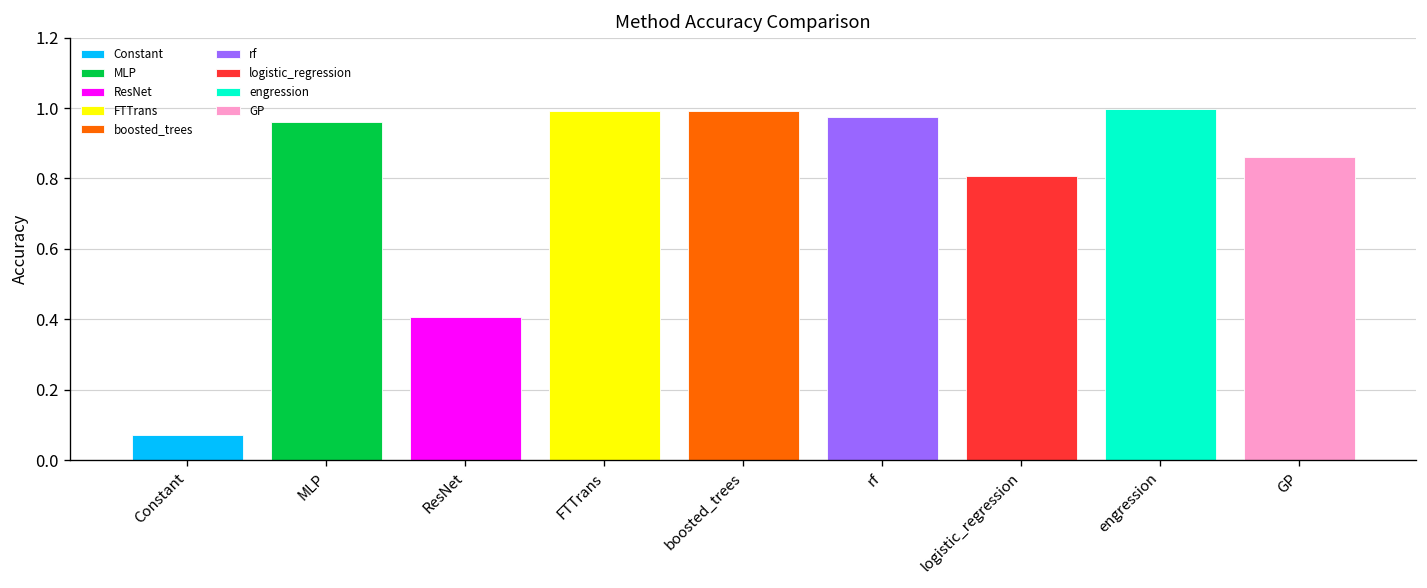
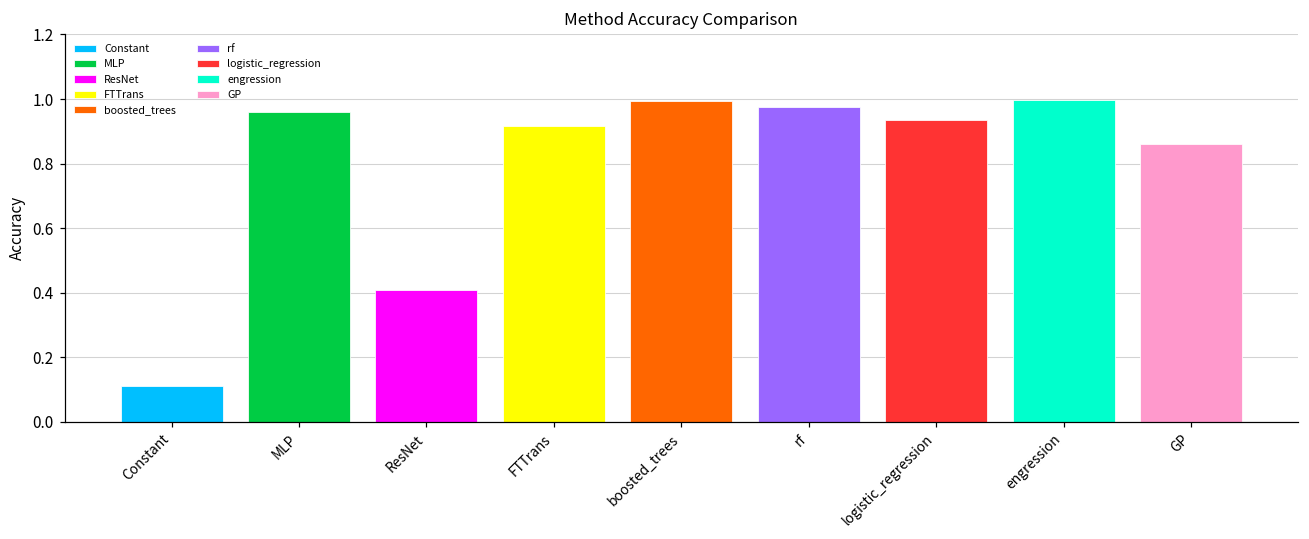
  {
-   "Constant": 0.07,
+   "Constant": 0.11,
    "MLP": 0.96,
    "ResNet": 0.41,
-   "FTTrans": 0.99,
+   "FTTrans": 0.92,
    "boosted_trees": 0.99,
    "rf": 0.98,
-   "logistic_regression": 0.81,
+   "logistic_regression": 0.94,
    "engression": 1.00,
    "GP": 0.86
  }
